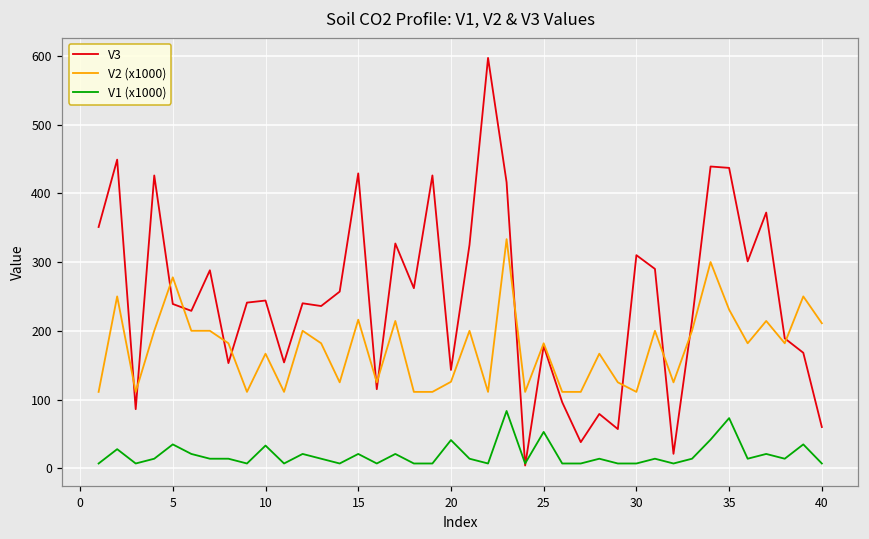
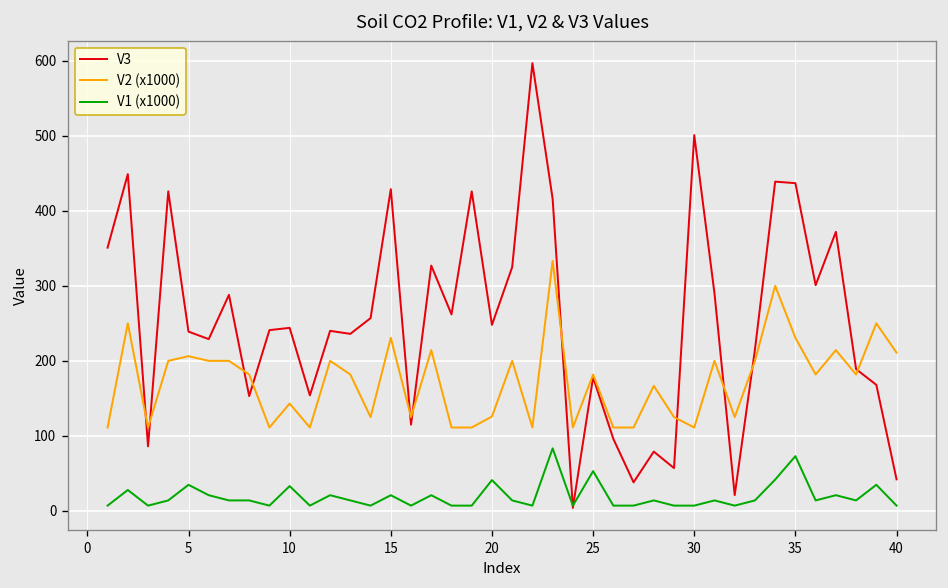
  {
    "V3": {
      "5": 240,
      "10": 240,
      "15": 430,
-     "20": 140,
-     "30": 310,
+     "20": 250,
+     "30": 500,
      "35": 440,
-     "40": 60
+     "40": 40
    },
    "V2 (x1000)": {
-     "5": 280,
-     "10": 170,
-     "15": 220,
+     "5": 210,
+     "10": 140,
+     "15": 230,
      "20": 130,
      "30": 110,
      "35": 230,
      "40": 210
    },
    "V1 (x1000)": {
      "5": 30,
      "10": 30,
      "15": 20,
      "20": 40,
      "25": 50,
      "30": 10,
      "35": 70,
      "40": 10
    }
  }
